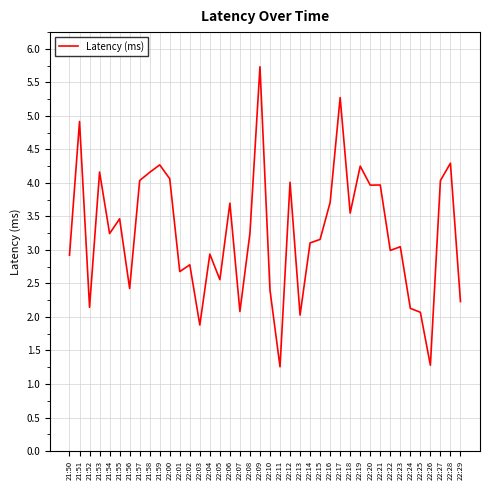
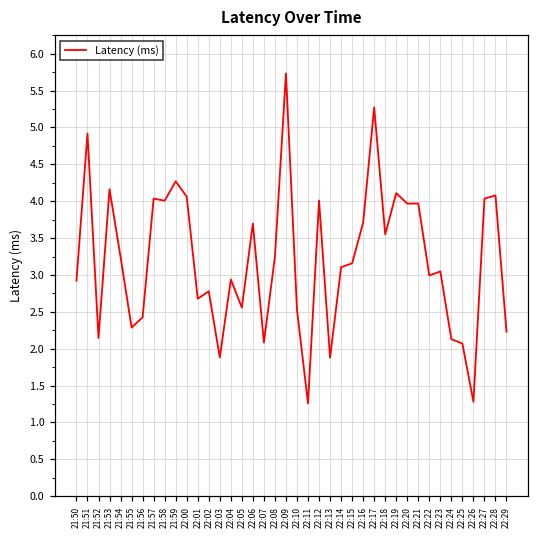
  {
    "21:50": 2.9,
    "21:51": 4.9,
    "21:52": 2.1,
    "21:53": 4.2,
    "21:54": 3.2,
-   "21:55": 3.5,
+   "21:55": 2.3,
    "21:56": 2.4,
    "21:57": 4.0,
-   "21:58": 4.2,
+   "21:58": 4.0,
    "21:59": 4.3,
    "22:00": 4.1,
    "22:01": 2.7,
    "22:02": 2.8,
    "22:03": 1.9,
    "22:04": 2.9,
    "22:05": 2.6,
    "22:06": 3.7,
    "22:07": 2.1,
    "22:08": 3.2,
    "22:09": 5.7,
-   "22:10": 2.4,
+   "22:10": 2.5,
    "22:11": 1.3,
    "22:12": 4.0,
-   "22:13": 2.0,
+   "22:13": 1.9,
    "22:14": 3.1,
    "22:15": 3.2,
    "22:16": 3.7,
    "22:17": 5.3,
    "22:18": 3.6,
-   "22:19": 4.3,
+   "22:19": 4.1,
    "22:20": 4.0,
    "22:21": 4.0,
    "22:22": 3.0,
    "22:23": 3.0,
    "22:24": 2.1,
    "22:25": 2.1,
    "22:26": 1.3,
    "22:27": 4.0,
-   "22:28": 4.3,
+   "22:28": 4.1,
    "22:29": 2.2
  }
